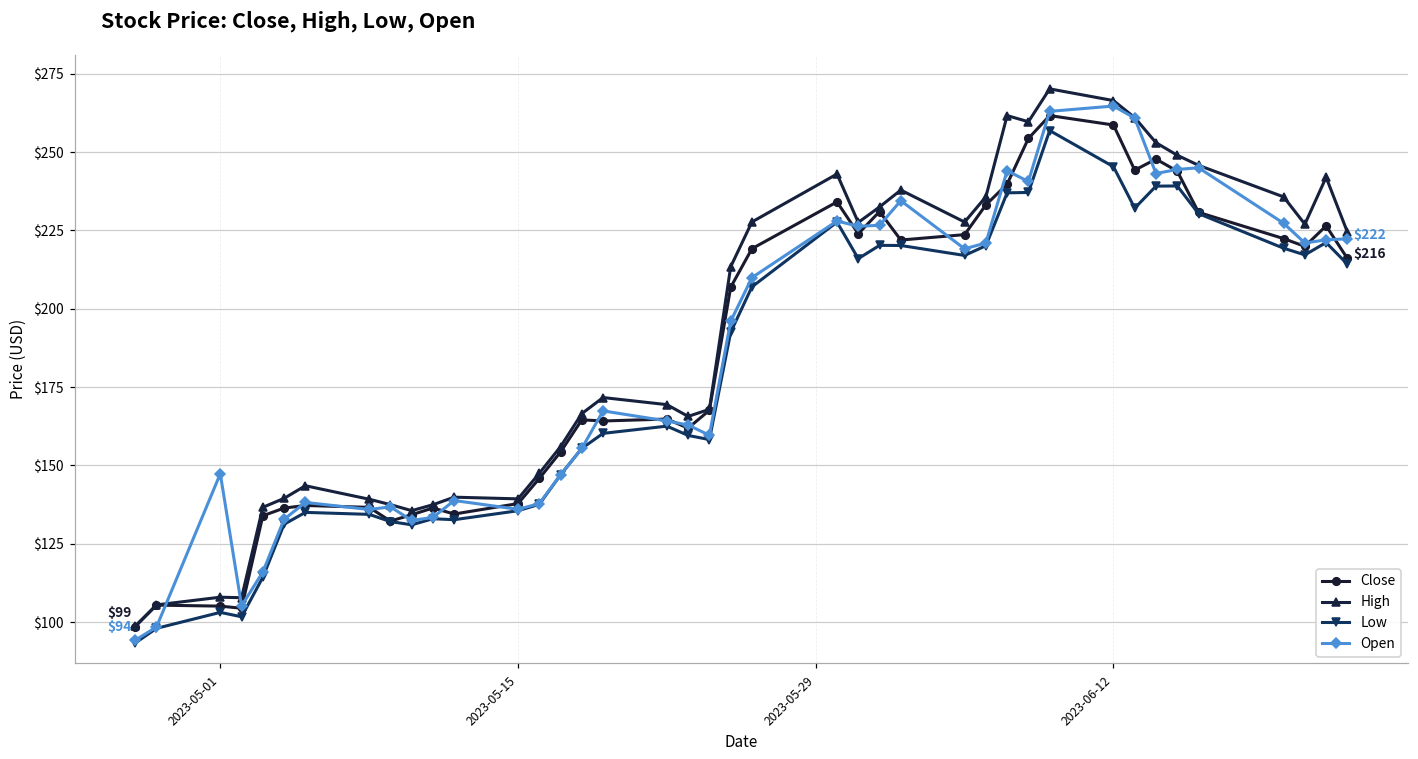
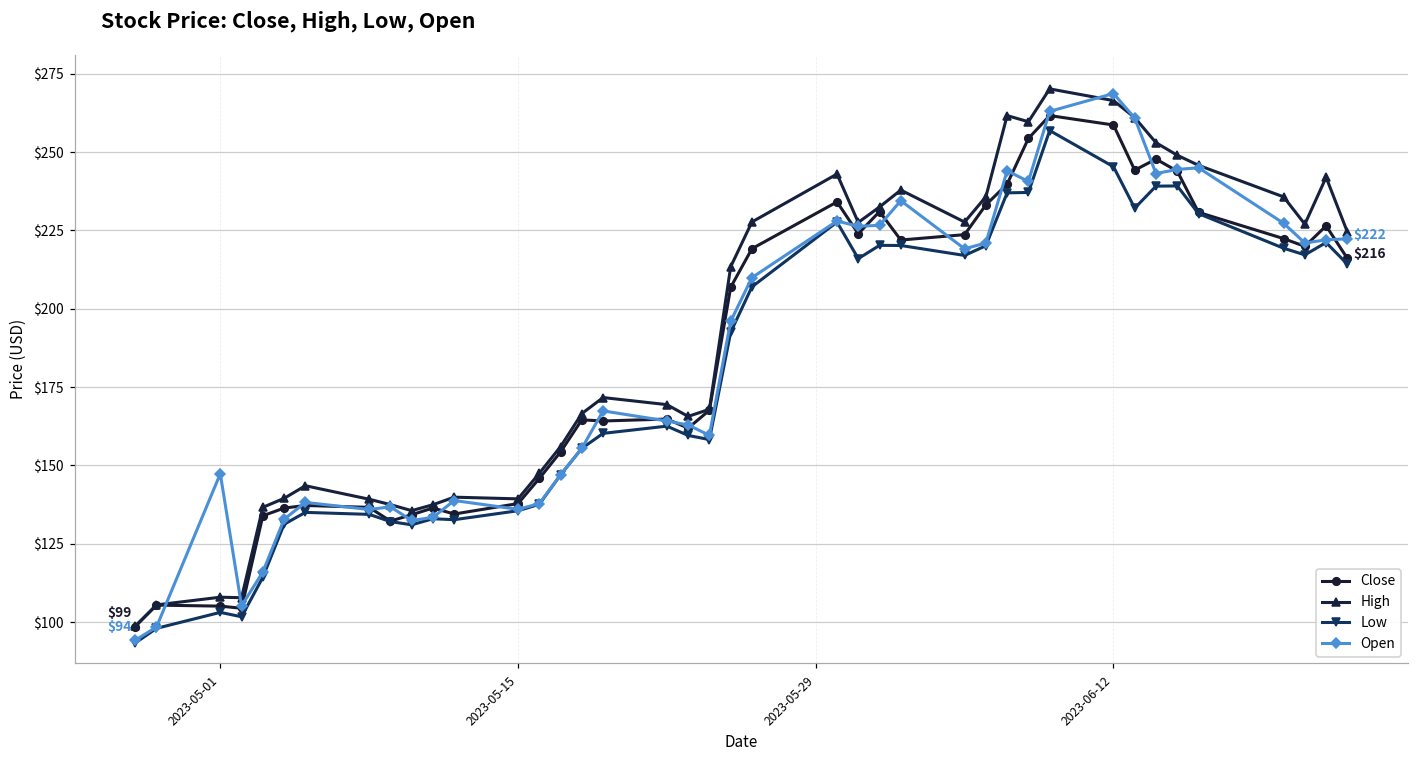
  {
    "Open": {
      "2023-05-01": "$147",
-     "2023-06-12": "$265"
+     "2023-06-12": "$269"
    }
  }
